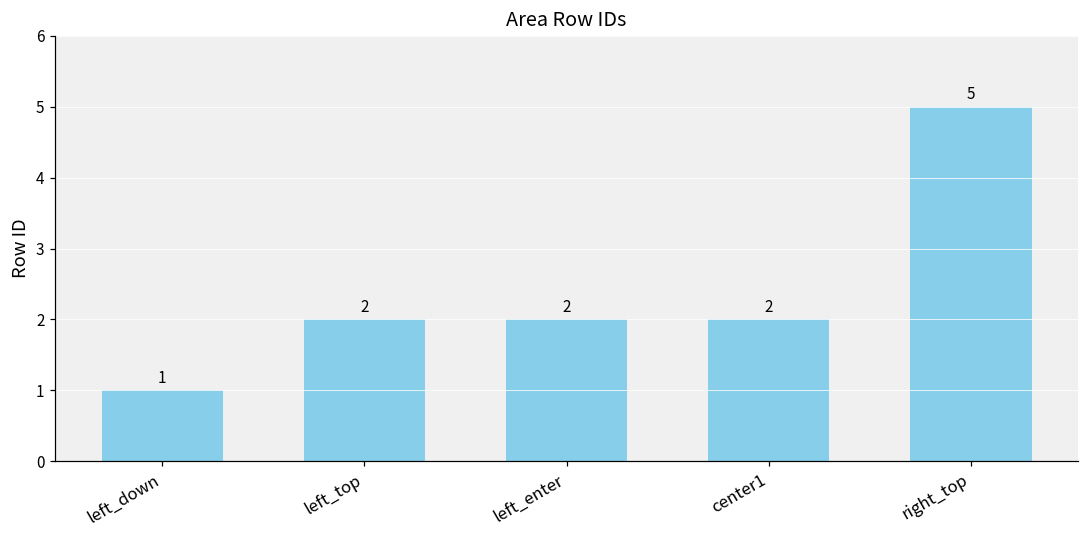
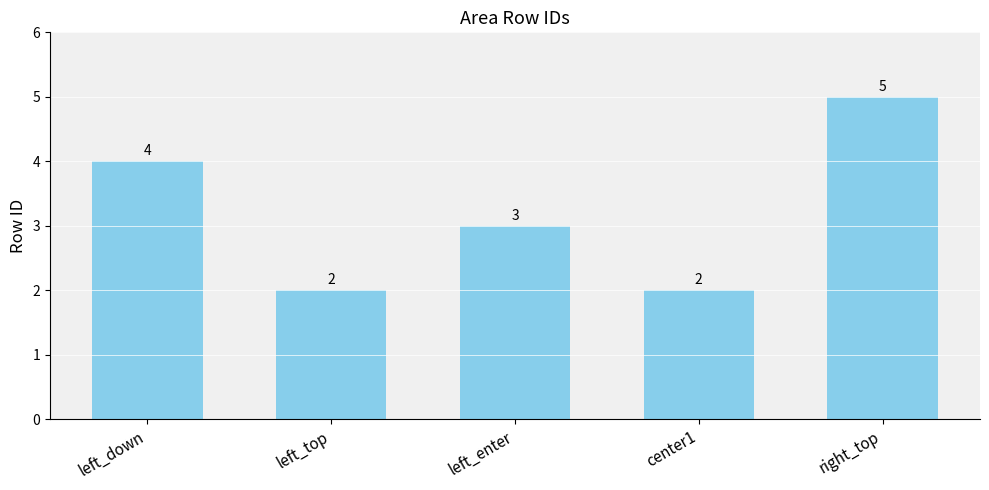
  {
-   "left_down": 1,
+   "left_down": 4,
    "left_top": 2,
-   "left_enter": 2,
+   "left_enter": 3,
    "center1": 2,
    "right_top": 5
  }
